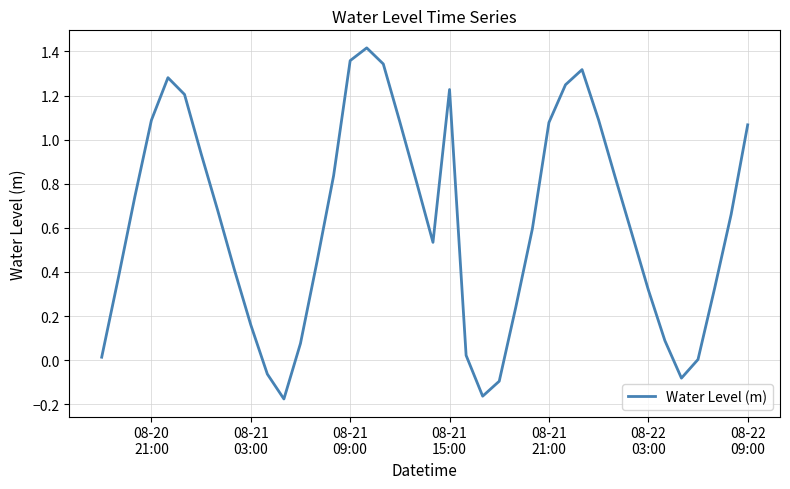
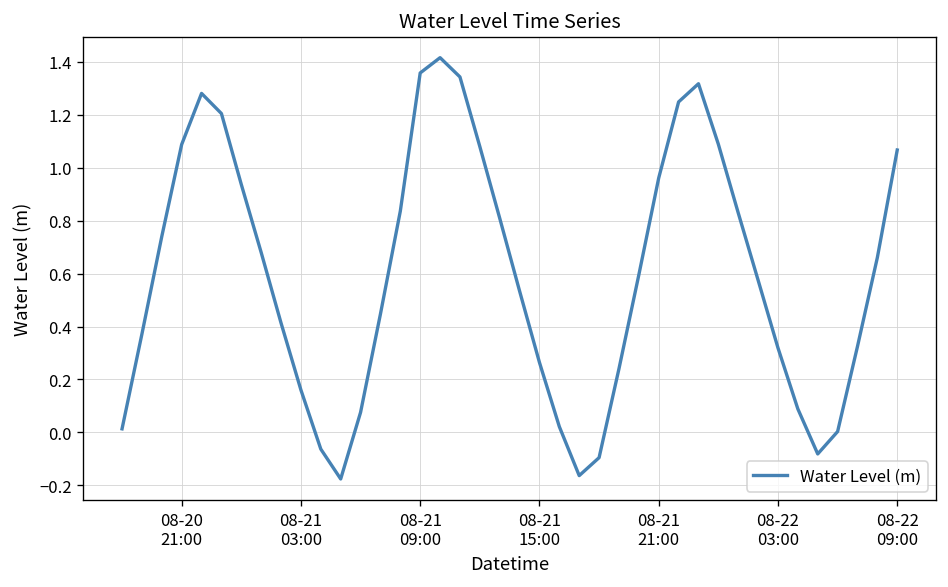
  {
    "08-20 21:00": 1.09,
    "08-21 03:00": 0.16,
    "08-21 09:00": 1.36,
-   "08-21 15:00": 1.23,
-   "08-21 21:00": 1.08,
+   "08-21 15:00": 0.26,
+   "08-21 21:00": 0.96,
    "08-22 03:00": 0.32,
    "08-22 09:00": 1.07
  }
